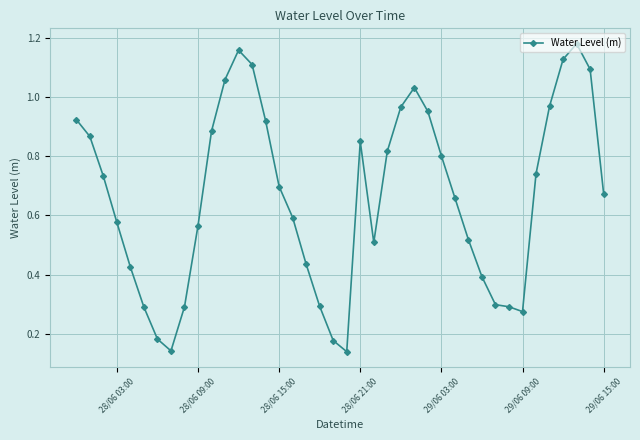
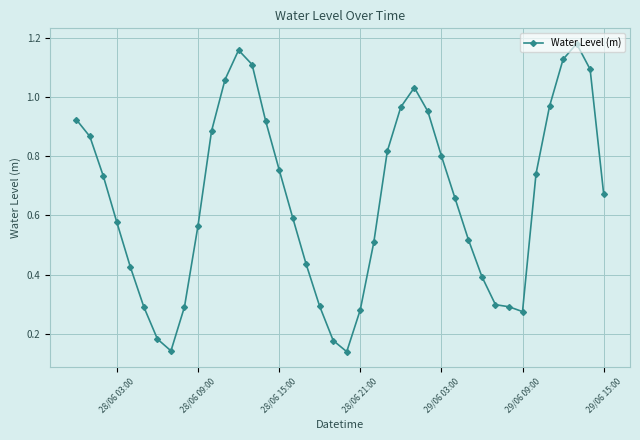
  {
    "28/06 03:00": 0.58,
    "28/06 09:00": 0.56,
-   "28/06 15:00": 0.70,
-   "28/06 21:00": 0.85,
+   "28/06 15:00": 0.75,
+   "28/06 21:00": 0.28,
    "29/06 03:00": 0.80,
    "29/06 09:00": 0.27,
    "29/06 15:00": 0.67
  }
